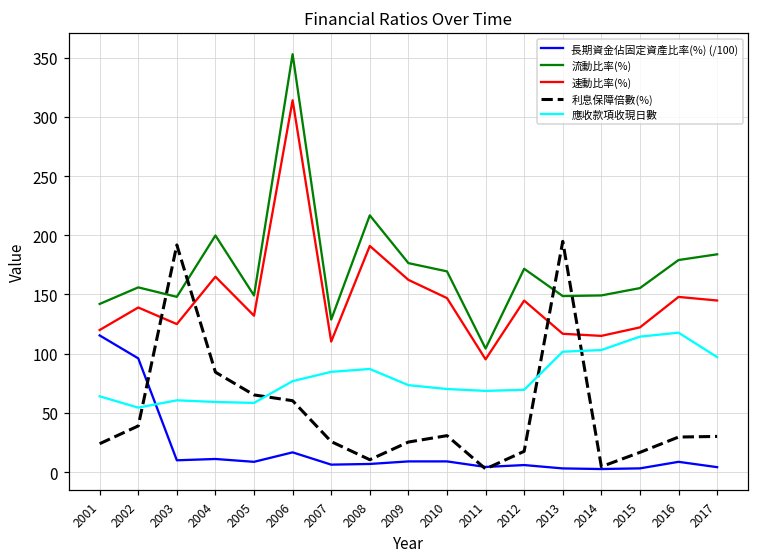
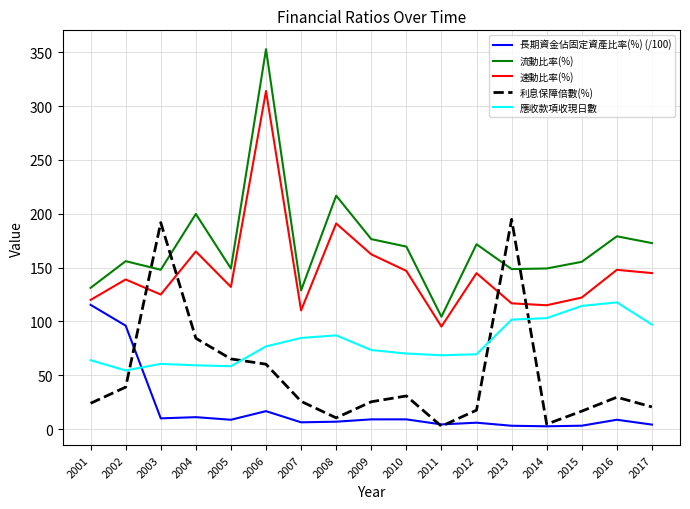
  {
    "長期資金佔固定資產比率(%) (/100)": {
      "2001": 115,
      "2002": 96,
      "2003": 10,
      "2004": 11,
      "2005": 9,
      "2006": 17,
      "2007": 6,
      "2008": 7,
      "2009": 9,
      "2010": 9,
      "2012": 6,
      "2013": 3,
      "2015": 3,
      "2016": 9,
      "2017": 4
    },
    "流動比率(%)": {
-     "2001": 142,
+     "2001": 131,
      "2002": 156,
      "2003": 148,
      "2004": 200,
      "2005": 149,
      "2006": 353,
      "2007": 129,
      "2008": 217,
      "2009": 176,
      "2010": 170,
      "2011": 104,
      "2012": 172,
      "2013": 149,
      "2014": 149,
      "2015": 155,
      "2016": 179,
-     "2017": 184
+     "2017": 173
    },
    "速動比率(%)": {
      "2001": 120,
      "2002": 139,
      "2003": 125,
      "2004": 165,
      "2005": 132,
      "2006": 314,
      "2007": 110,
      "2008": 191,
      "2009": 162,
      "2010": 147,
      "2011": 95,
      "2012": 145,
      "2013": 117,
      "2014": 115,
      "2015": 122,
      "2016": 148,
      "2017": 145
    },
    "利息保障倍數(%)": {
      "2001": 24,
      "2002": 39,
      "2003": 192,
      "2004": 84,
      "2005": 65,
      "2006": 60,
      "2007": 26,
      "2008": 10,
      "2009": 25,
      "2010": 31,
      "2012": 18,
      "2013": 195,
      "2015": 17,
      "2016": 30,
-     "2017": 30
+     "2017": 21
    },
    "應收款項收現日數": {
      "2001": 64,
      "2002": 54,
      "2003": 61,
      "2004": 59,
      "2005": 58,
      "2006": 77,
      "2007": 85,
      "2008": 87,
      "2009": 73,
      "2010": 70,
      "2011": 69,
      "2012": 70,
      "2013": 102,
      "2014": 103,
      "2015": 114,
      "2016": 118,
      "2017": 97
    }
  }
